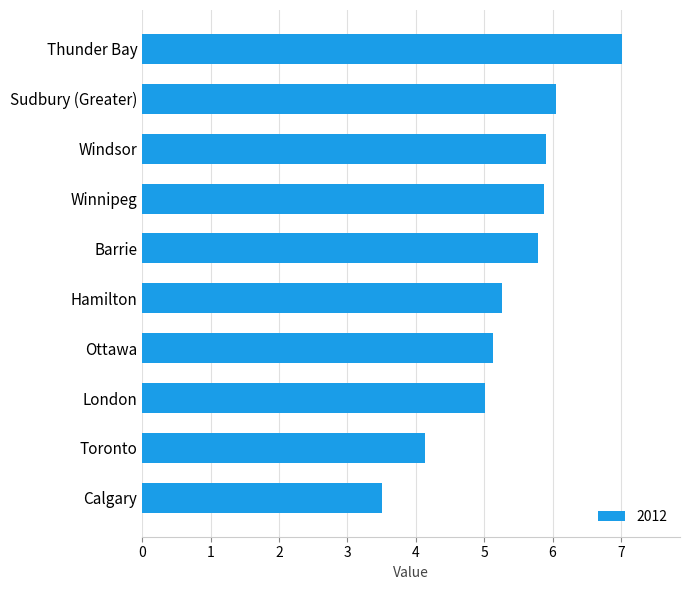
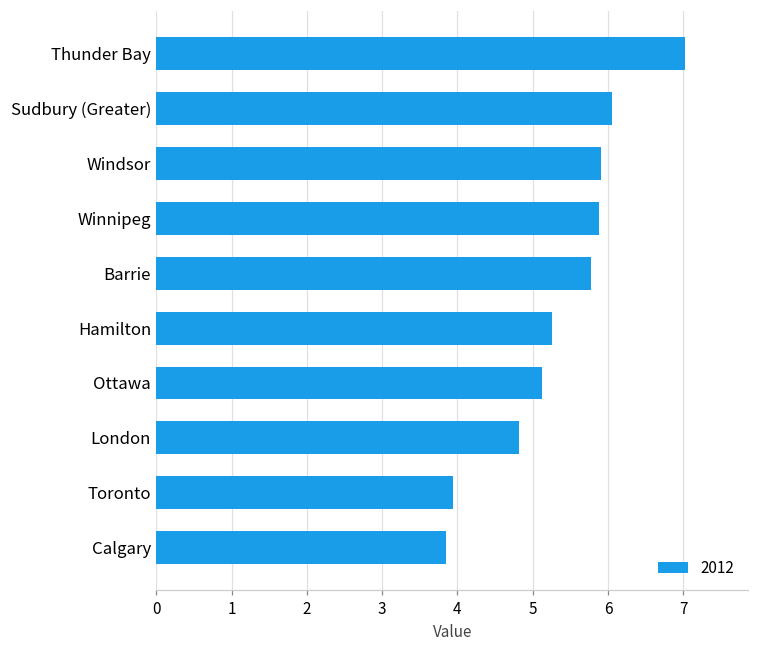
  {
    "Thunder Bay": 7.0,
    "Sudbury (Greater)": 6.1,
    "Windsor": 5.9,
    "Winnipeg": 5.9,
    "Barrie": 5.8,
    "Hamilton": 5.3,
    "Ottawa": 5.1,
-   "London": 5.0,
-   "Toronto": 4.1,
-   "Calgary": 3.5
+   "London": 4.8,
+   "Toronto": 3.9,
+   "Calgary": 3.9
  }
